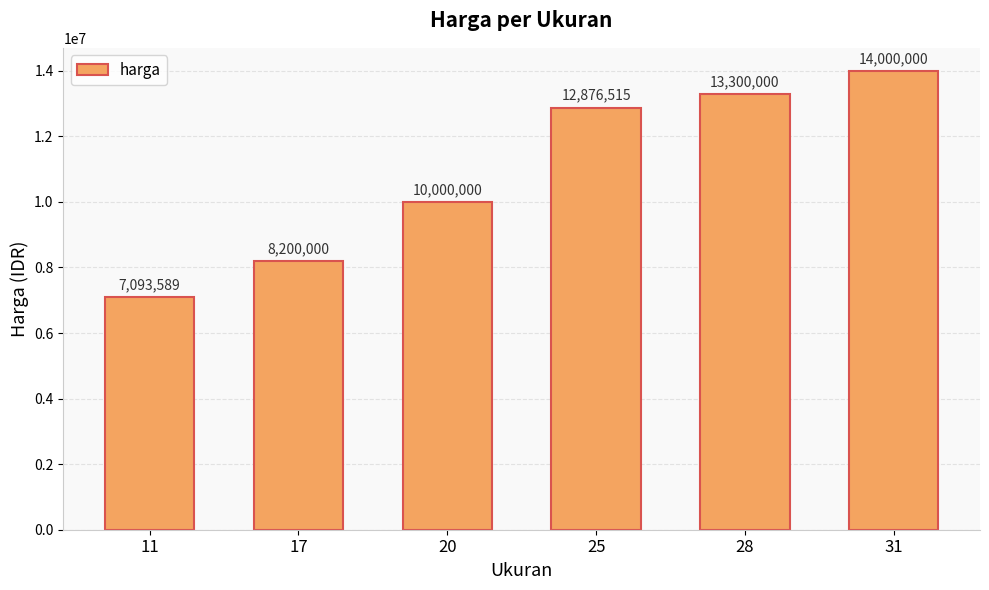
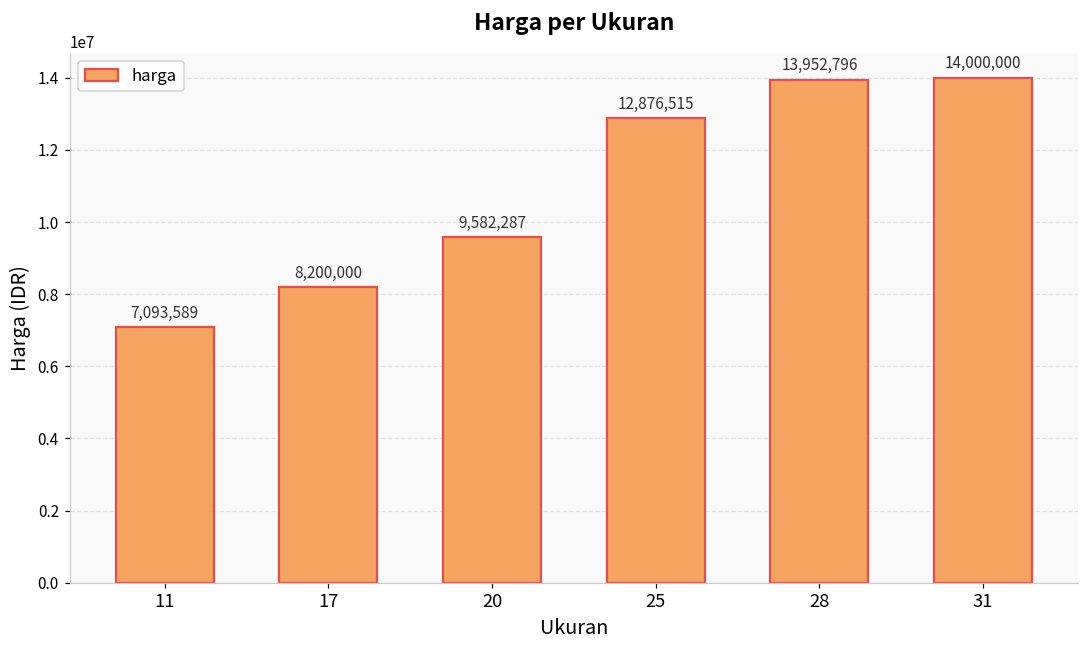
  {
    "11": "7,093,589",
    "17": "8,200,000",
-   "20": "10,000,000",
+   "20": "9,582,287",
    "25": "12,876,515",
-   "28": "13,300,000",
+   "28": "13,952,796",
    "31": "14,000,000"
  }
